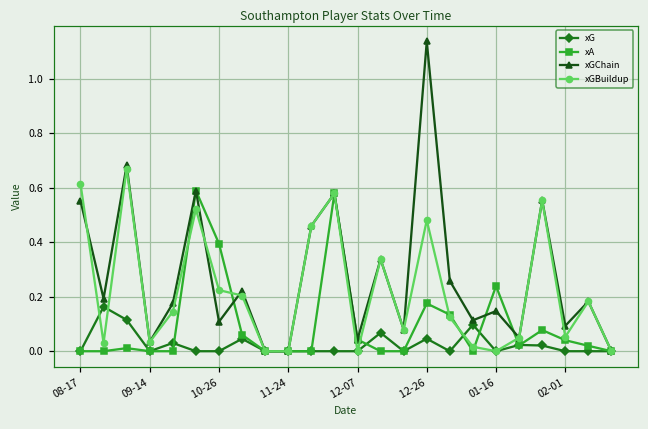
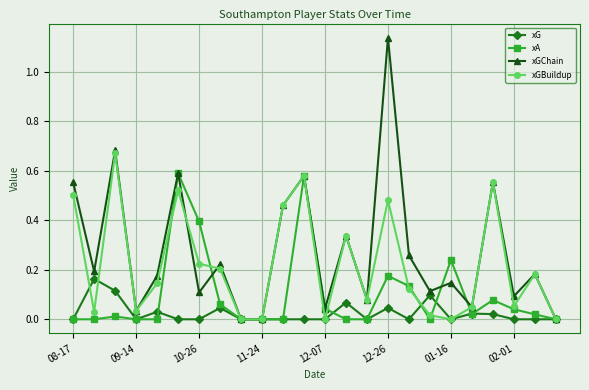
  {
    "xA": {
      "10-26": 0.40,
      "12-26": 0.18,
      "01-16": 0.24,
      "02-01": 0.04
    },
    "xGBuildup": {
-     "08-17": 0.62,
+     "08-17": 0.50,
      "10-26": 0.22,
      "12-26": 0.48,
      "02-01": 0.05
    }
  }
